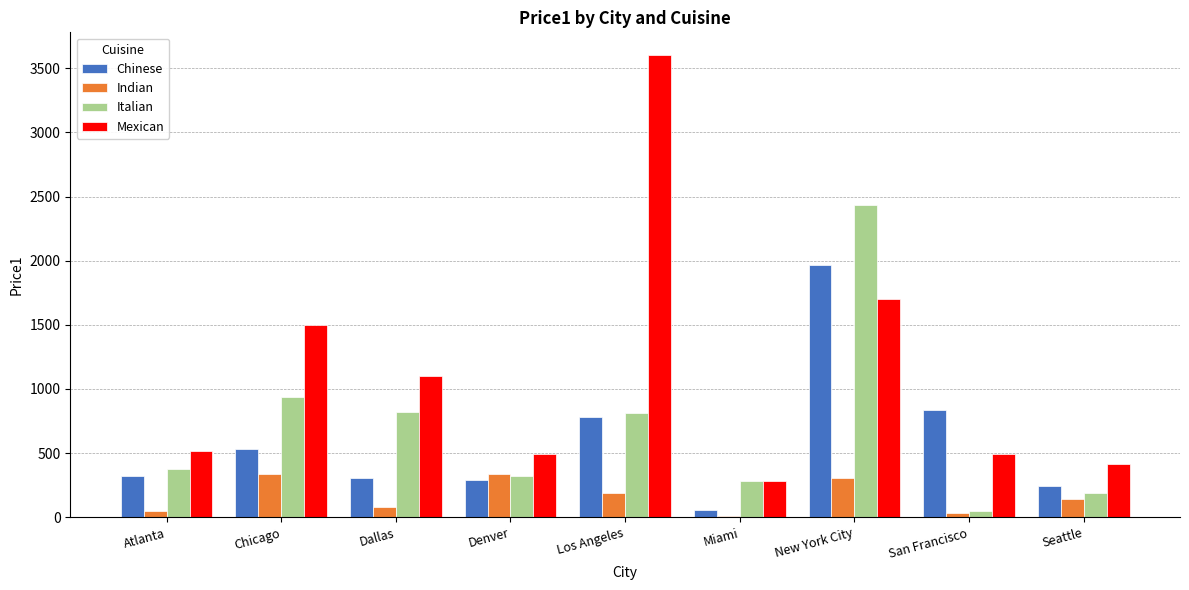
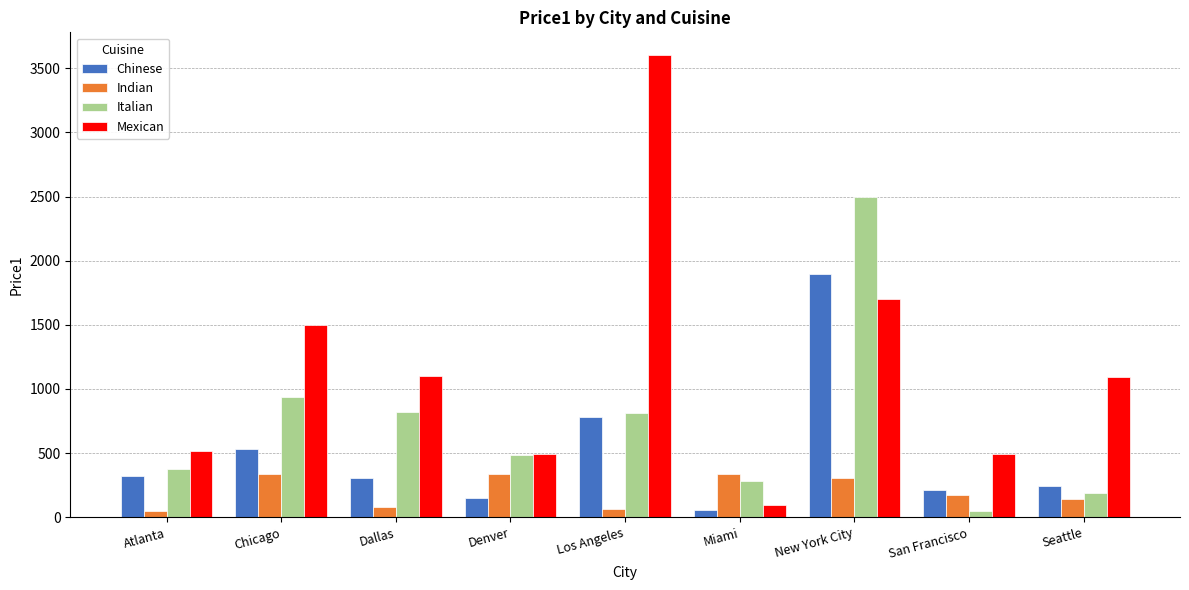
  {
    "Chinese": {
      "Atlanta": 320,
      "Chicago": 530,
      "Dallas": 310,
-     "Denver": 290,
+     "Denver": 150,
      "Los Angeles": 780,
      "Miami": 60,
-     "New York City": 1960,
-     "San Francisco": 840,
+     "New York City": 1900,
+     "San Francisco": 210,
      "Seattle": 250
    },
    "Indian": {
      "Atlanta": 50,
      "Chicago": 340,
      "Dallas": 80,
      "Denver": 340,
-     "Los Angeles": 190,
-     "Miami": 10,
+     "Los Angeles": 60,
+     "Miami": 340,
      "New York City": 300,
-     "San Francisco": 40,
+     "San Francisco": 180,
      "Seattle": 150
    },
    "Italian": {
      "Atlanta": 380,
      "Chicago": 940,
      "Dallas": 820,
-     "Denver": 330,
+     "Denver": 490,
      "Los Angeles": 810,
      "Miami": 280,
-     "New York City": 2440,
+     "New York City": 2500,
      "San Francisco": 50,
      "Seattle": 190
    },
    "Mexican": {
      "Atlanta": 510,
      "Chicago": 1500,
      "Dallas": 1100,
      "Denver": 500,
      "Los Angeles": 3600,
-     "Miami": 290,
+     "Miami": 90,
      "New York City": 1700,
      "San Francisco": 490,
-     "Seattle": 420
+     "Seattle": 1100
    }
  }
